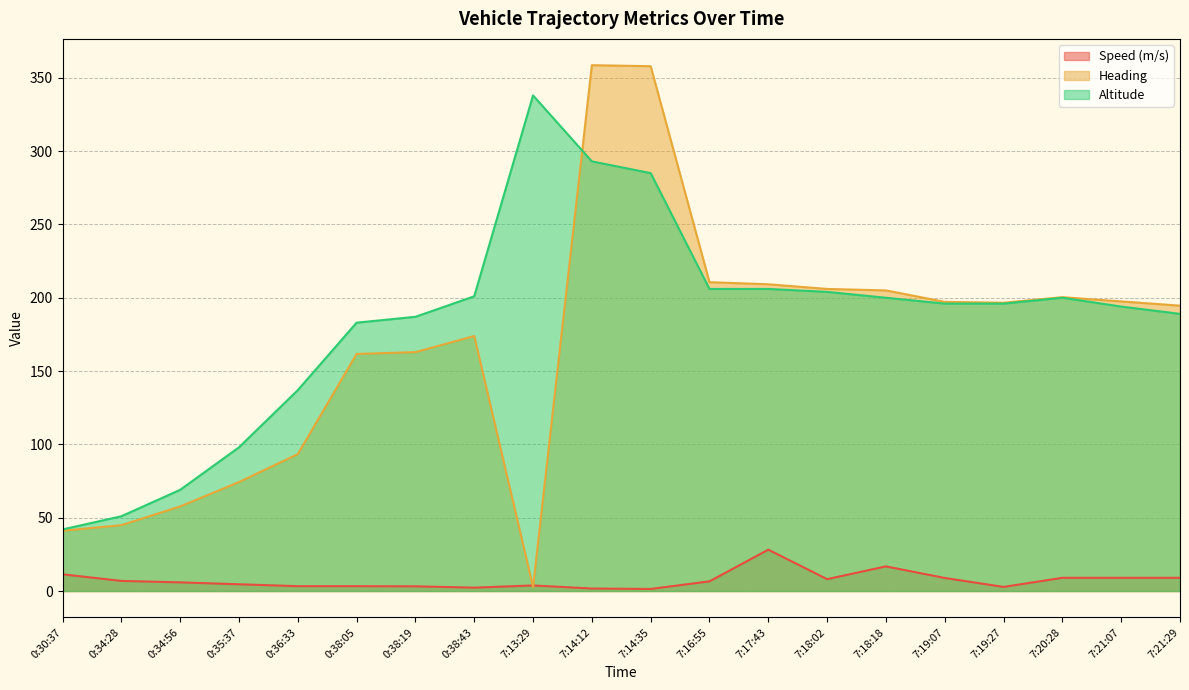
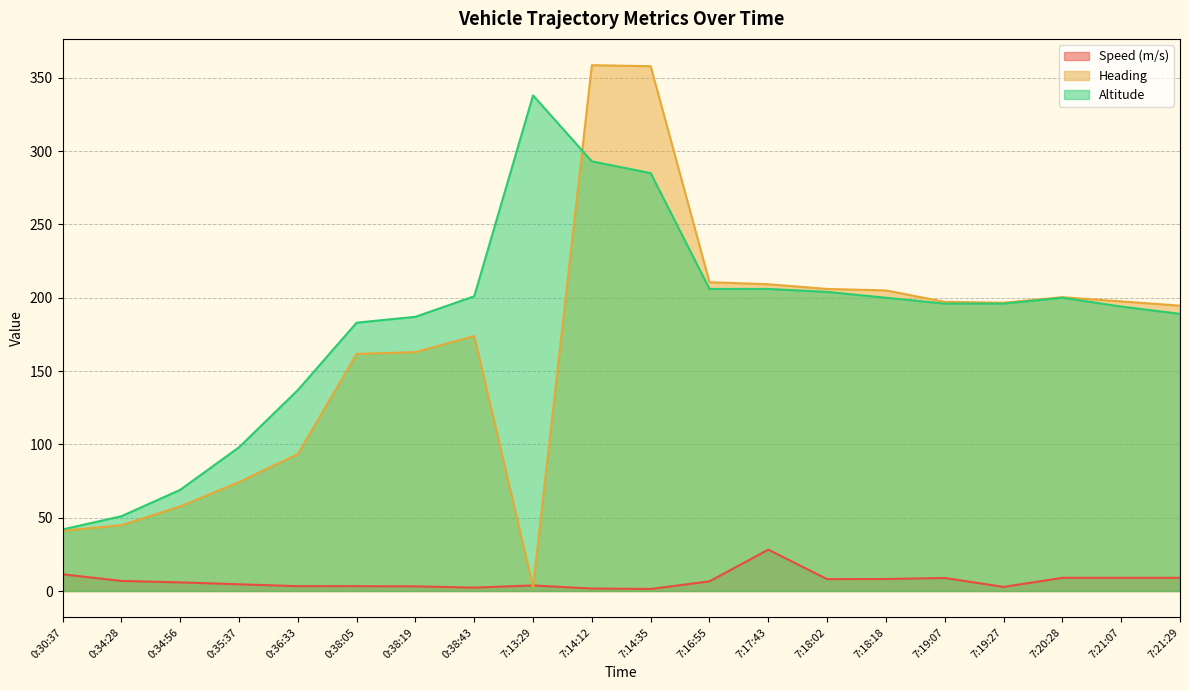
  {
    "Speed (m/s)": {
      "0:30:37": 11,
      "0:34:28": 7,
      "0:34:56": 6,
      "0:35:37": 5,
      "0:36:33": 3,
      "0:38:05": 3,
      "0:38:19": 3,
      "0:38:43": 2,
      "7:14:12": 2,
      "7:14:35": 1,
      "7:16:55": 7,
      "7:17:43": 28,
      "7:18:02": 8,
-     "7:18:18": 17,
+     "7:18:18": 8,
      "7:19:07": 9,
      "7:19:27": 3,
      "7:20:28": 9,
      "7:21:07": 9,
      "7:21:29": 9
    },
    "Heading": {
      "0:34:28": 45,
      "0:34:56": 58,
      "0:35:37": 74,
      "0:36:33": 93,
      "0:38:05": 162,
      "0:38:19": 163,
      "0:38:43": 174,
      "7:14:12": 359,
      "7:14:35": 358,
      "7:16:55": 211,
      "7:17:43": 209,
      "7:18:02": 206,
      "7:18:18": 205,
      "7:21:07": 198,
      "7:21:29": 195
    },
    "Altitude": {
      "0:34:28": 51,
      "0:34:56": 69,
      "0:35:37": 98,
      "0:36:33": 137,
      "0:38:05": 183,
      "0:38:19": 187,
      "0:38:43": 201,
      "7:13:29": 338,
      "7:14:12": 293,
      "7:14:35": 285,
      "7:16:55": 206,
      "7:17:43": 206,
      "7:18:02": 204,
      "7:18:18": 200,
      "7:21:07": 194,
      "7:21:29": 189
    }
  }
